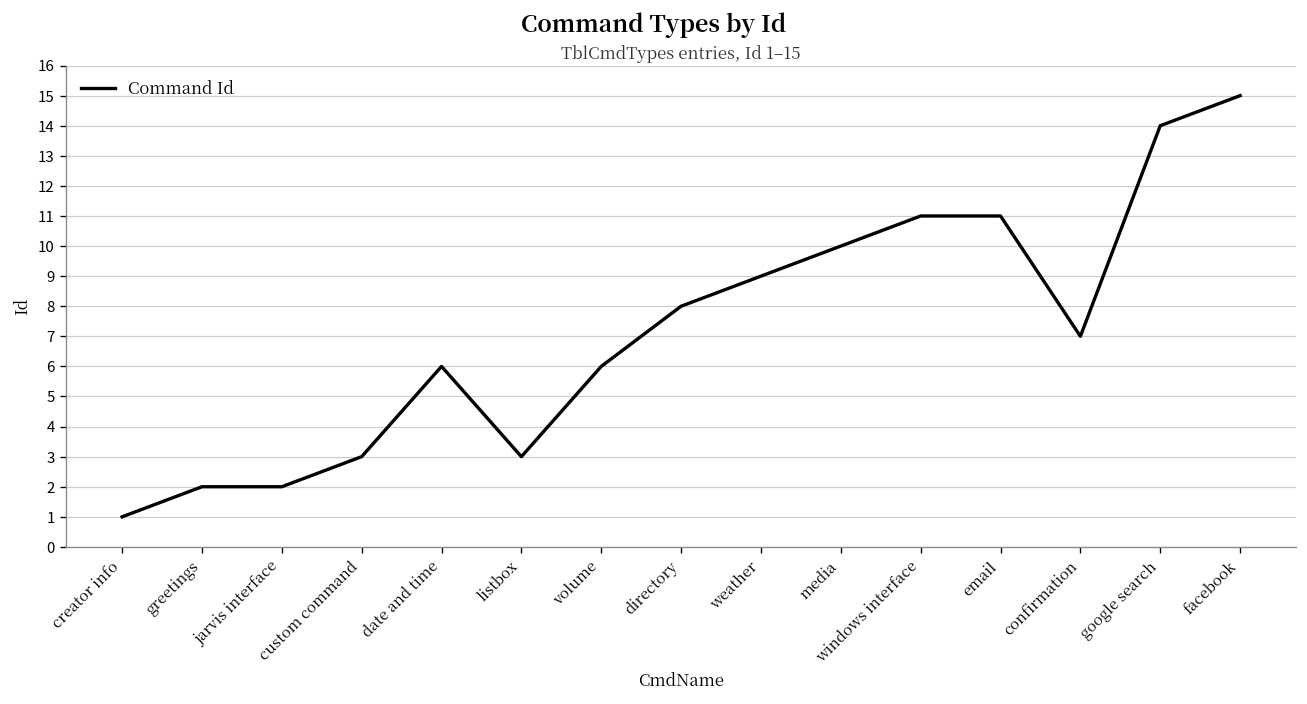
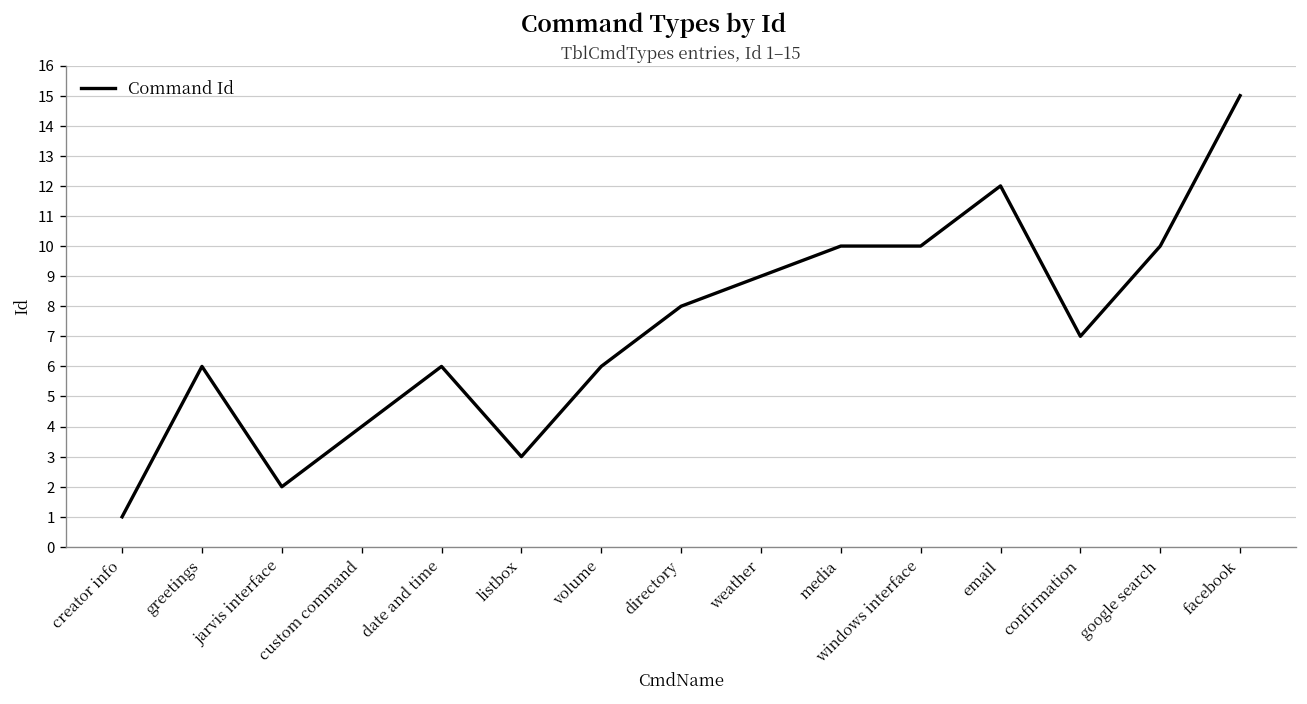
  {
    "creator info": 1,
-   "greetings": 2,
+   "greetings": 6,
    "jarvis interface": 2,
-   "custom command": 3,
+   "custom command": 4,
    "date and time": 6,
    "listbox": 3,
    "volume": 6,
    "directory": 8,
    "weather": 9,
    "media": 10,
-   "windows interface": 11,
-   "email": 11,
+   "windows interface": 10,
+   "email": 12,
    "confirmation": 7,
-   "google search": 14,
+   "google search": 10,
    "facebook": 15
  }
